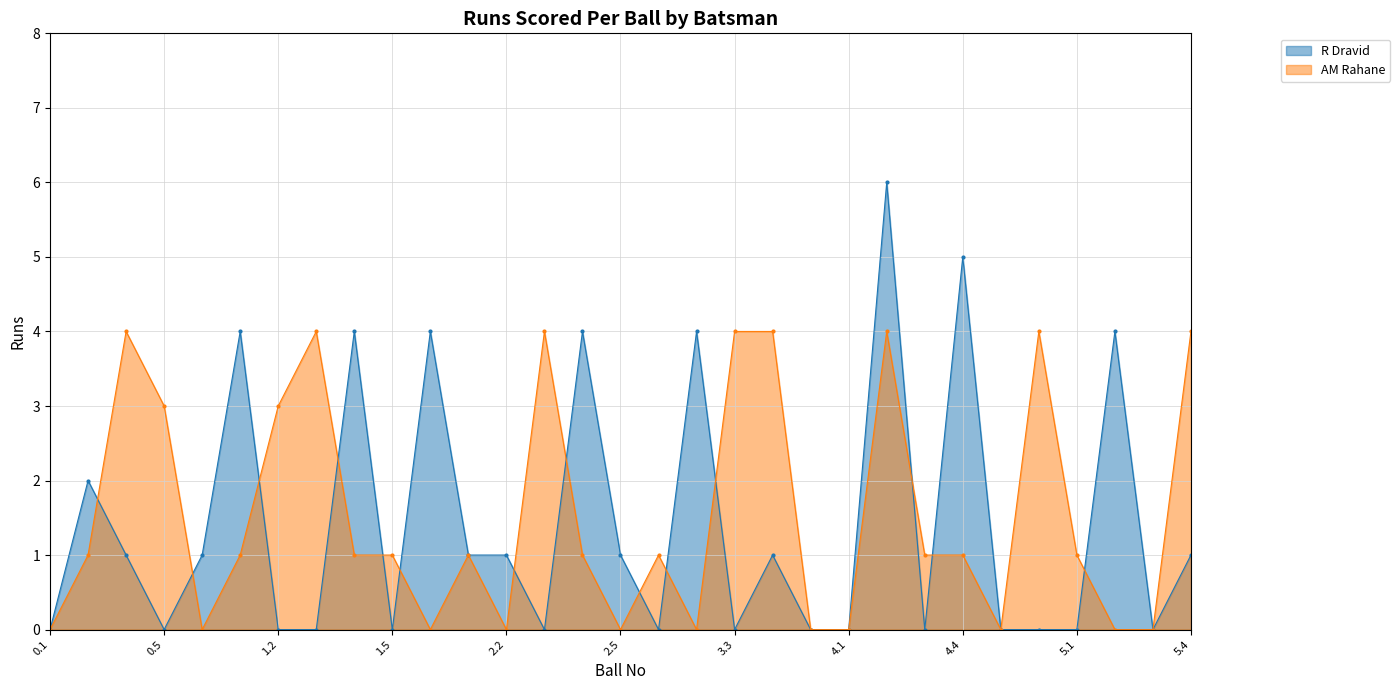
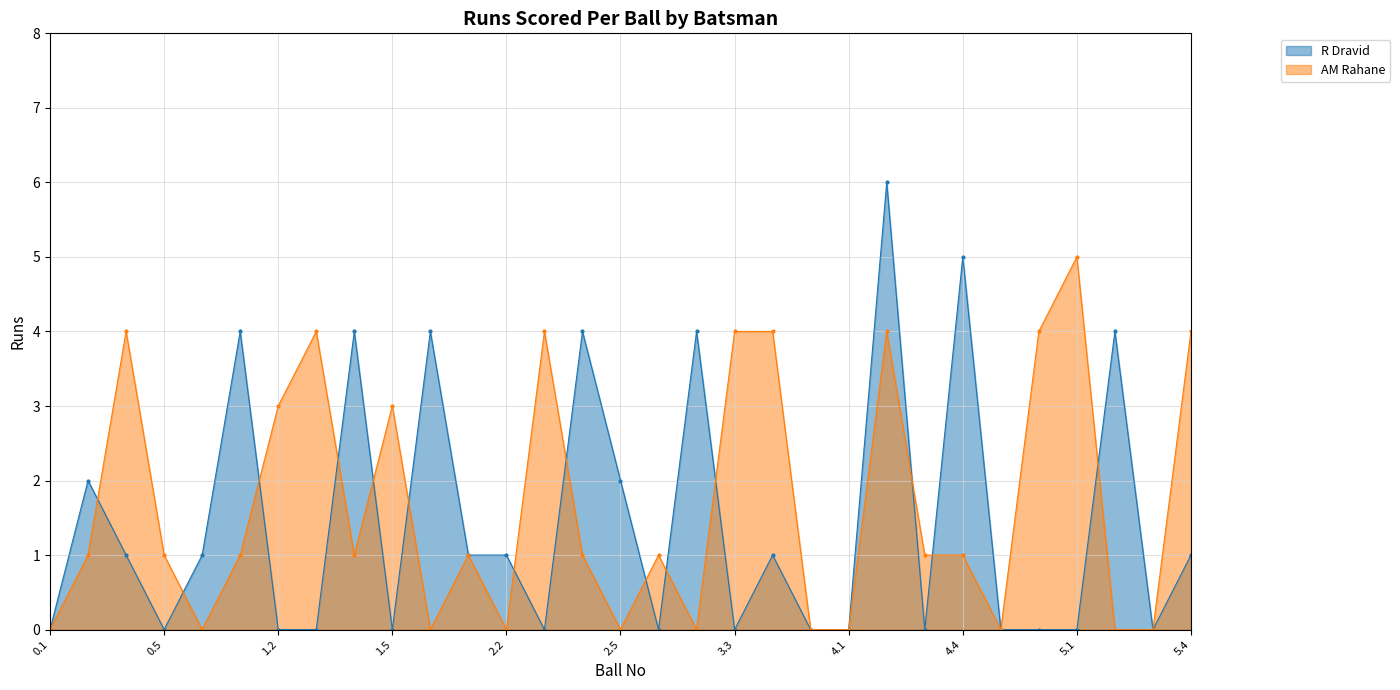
  {
    "R Dravid": {
      "0.5": 0,
      "1.2": 0,
      "1.5": 0,
      "2.2": 1,
-     "2.5": 1,
+     "2.5": 2,
      "3.3": 0,
      "4.4": 5,
      "5.1": 0,
      "5.4": 1
    },
    "AM Rahane": {
-     "0.5": 3,
+     "0.5": 1,
      "1.2": 3,
-     "1.5": 1,
+     "1.5": 3,
      "2.2": 0,
      "2.5": 0,
      "3.3": 4,
      "4.4": 1,
-     "5.1": 1,
+     "5.1": 5,
      "5.4": 4
    }
  }
